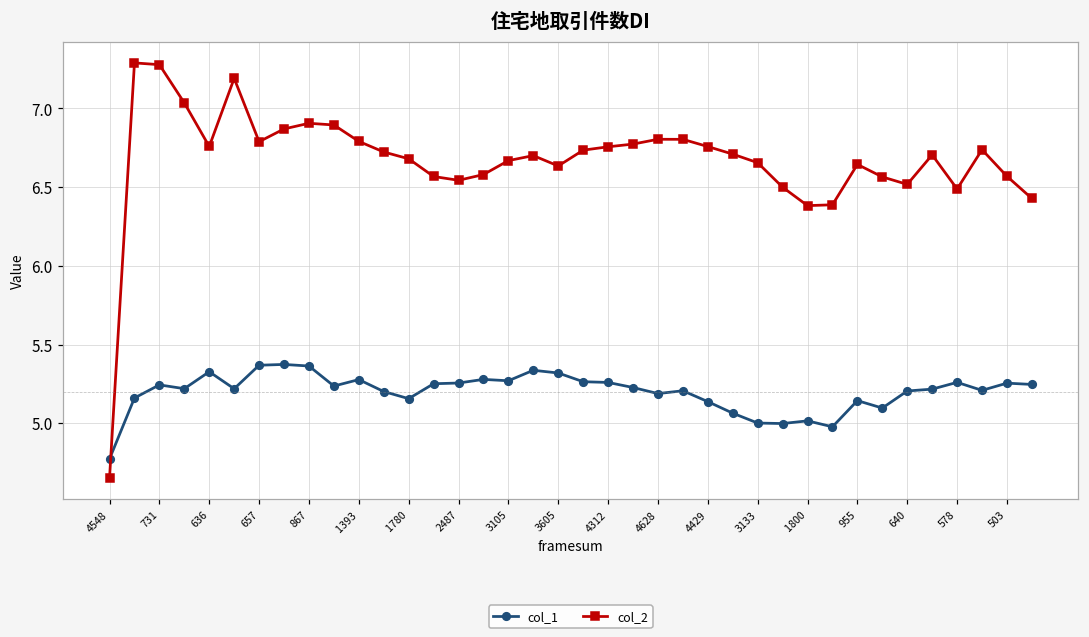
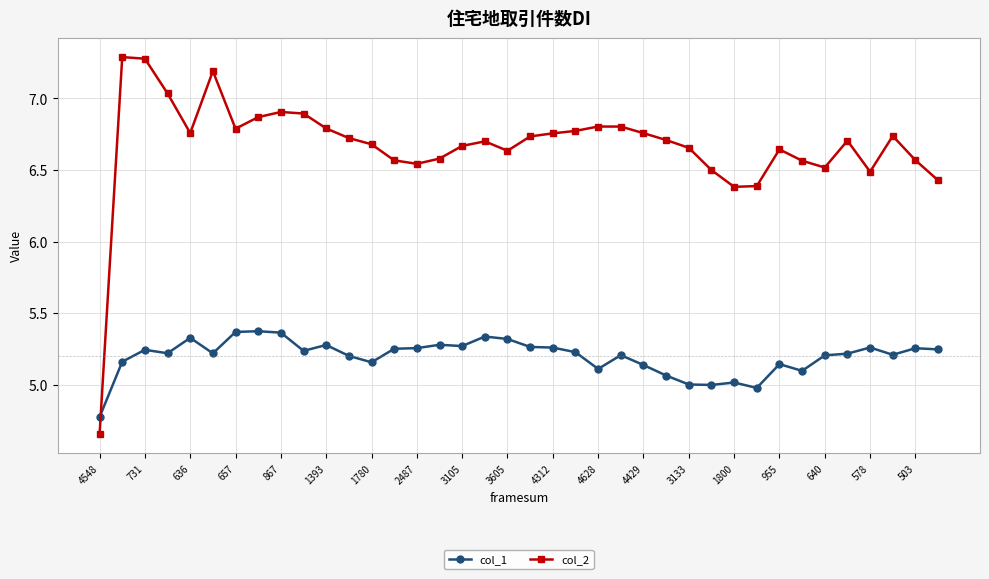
  {
    "col_1": {
      "4548": 4.77,
      "731": 5.24,
      "636": 5.33,
      "657": 5.37,
      "867": 5.36,
      "1393": 5.28,
      "1780": 5.16,
      "2487": 5.26,
      "3105": 5.27,
      "3605": 5.32,
      "4312": 5.26,
-     "4628": 5.19,
+     "4628": 5.11,
      "4429": 5.14,
      "3133": 5.00,
      "1800": 5.02,
      "955": 5.14,
      "640": 5.20,
      "578": 5.26,
      "503": 5.25
    },
    "col_2": {
      "4548": 4.65,
      "731": 7.28,
      "636": 6.76,
      "657": 6.79,
      "867": 6.91,
      "1393": 6.79,
      "1780": 6.68,
      "2487": 6.54,
      "3105": 6.67,
      "3605": 6.63,
      "4312": 6.76,
      "4628": 6.80,
      "4429": 6.76,
      "3133": 6.66,
      "1800": 6.38,
      "955": 6.64,
      "640": 6.52,
      "578": 6.49,
      "503": 6.57
    }
  }
